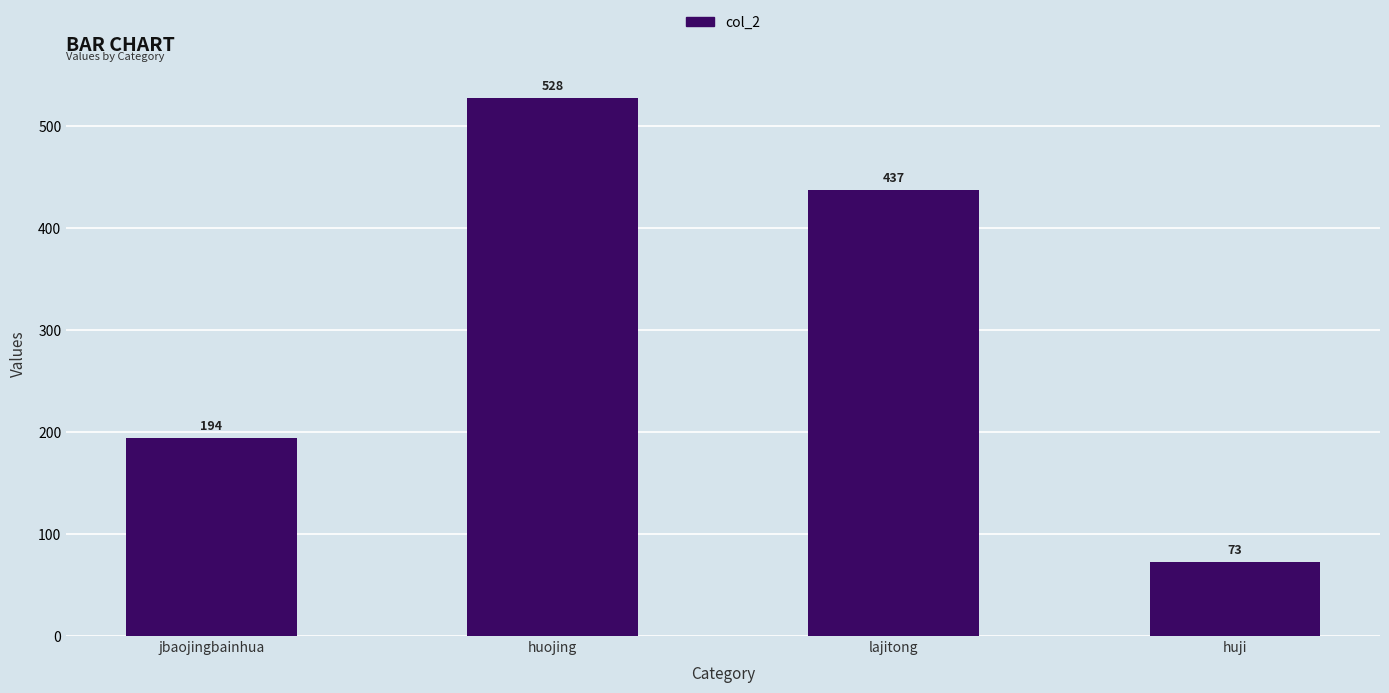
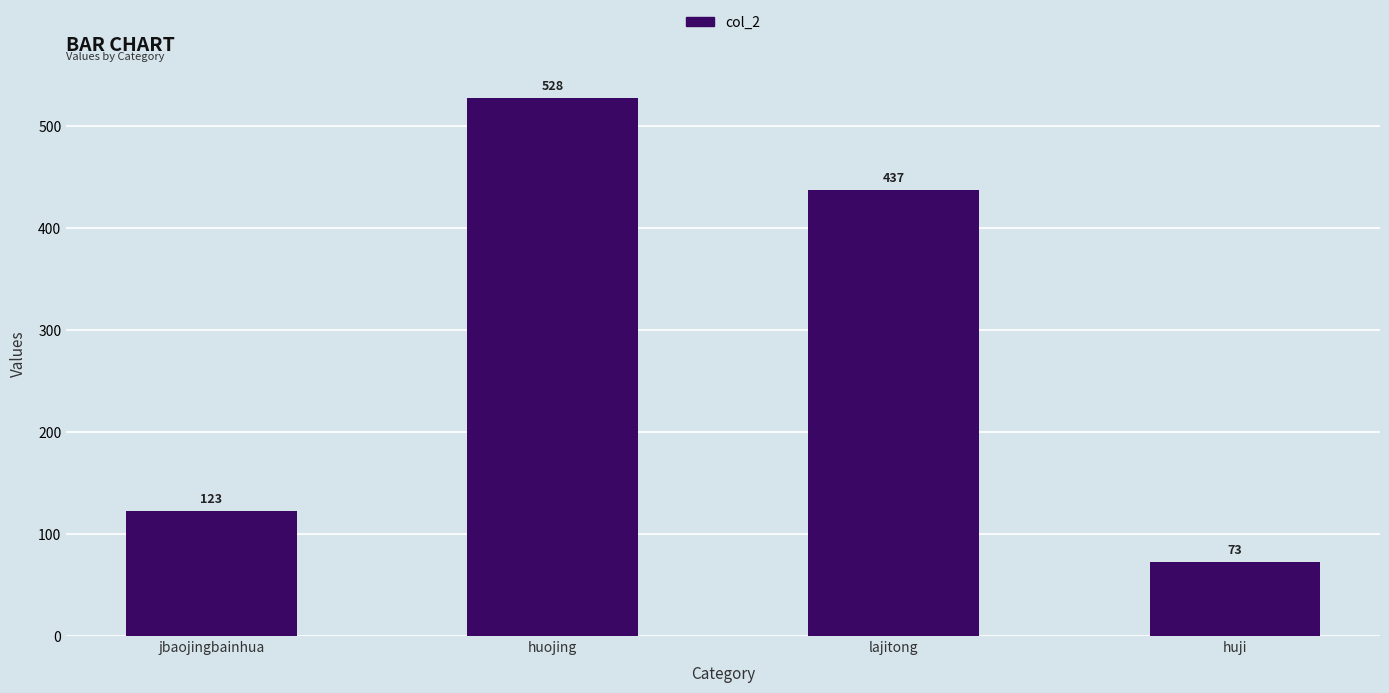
  {
-   "jbaojingbainhua": 194,
+   "jbaojingbainhua": 123,
    "huojing": 528,
    "lajitong": 437,
    "huji": 73
  }
